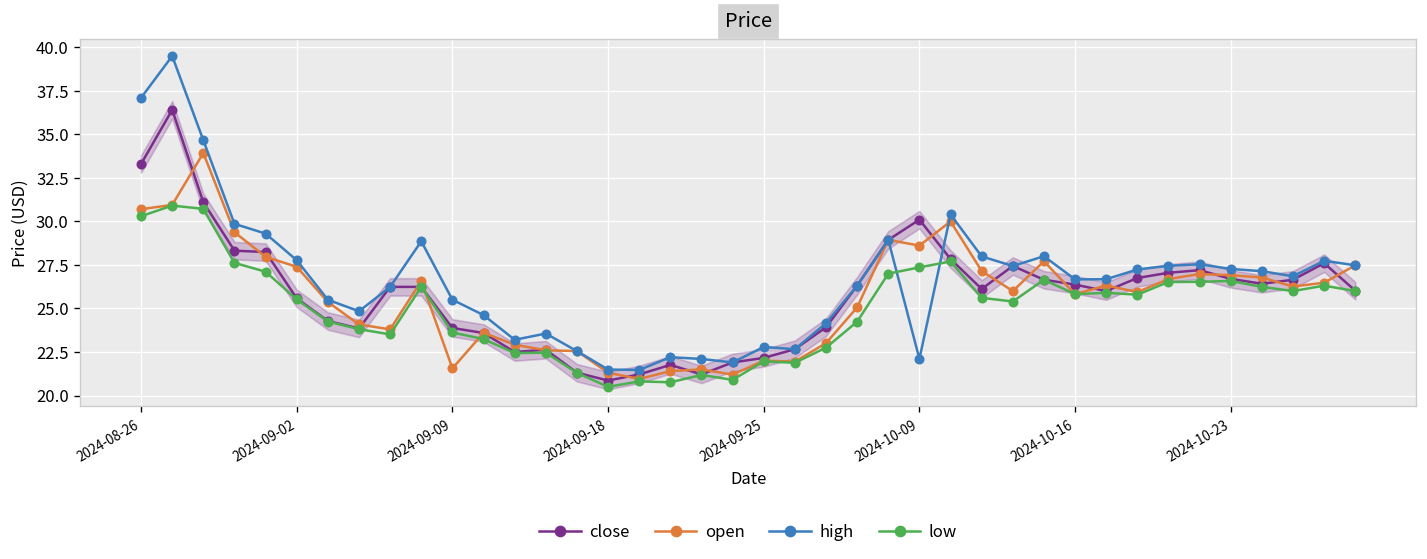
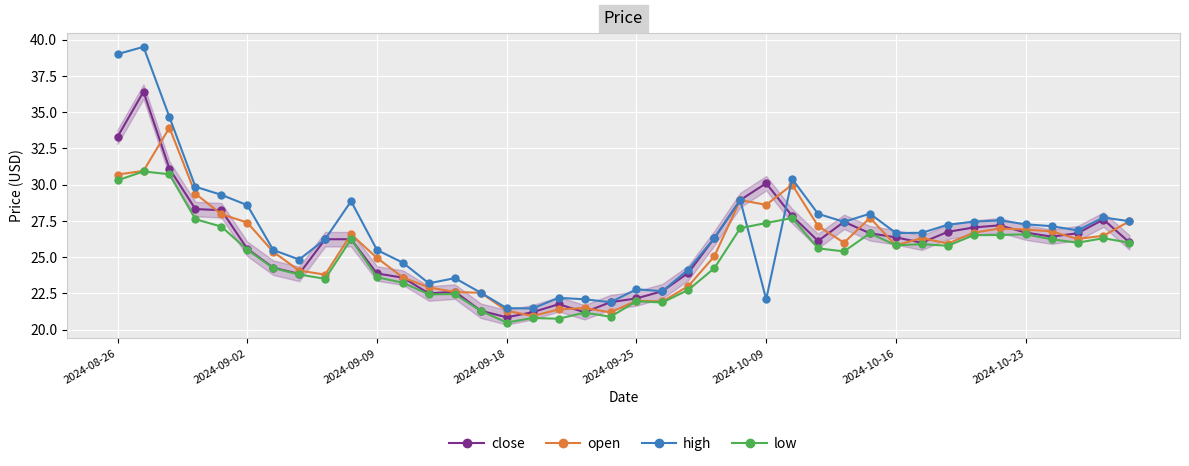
  {
    "open": {
      "2024-08-26": 30.7,
      "2024-09-02": 27.4,
-     "2024-09-09": 21.6,
+     "2024-09-09": 25.0,
      "2024-10-09": 28.6,
      "2024-10-23": 26.9
    },
    "high": {
-     "2024-08-26": 37.1,
-     "2024-09-02": 27.8,
+     "2024-08-26": 39.0,
+     "2024-09-02": 28.6,
      "2024-09-09": 25.5,
      "2024-10-09": 22.1,
      "2024-10-16": 26.7
    },
    "low": {
      "2024-08-26": 30.3,
      "2024-09-09": 23.6,
      "2024-09-18": 20.5,
      "2024-10-09": 27.4
    }
  }
